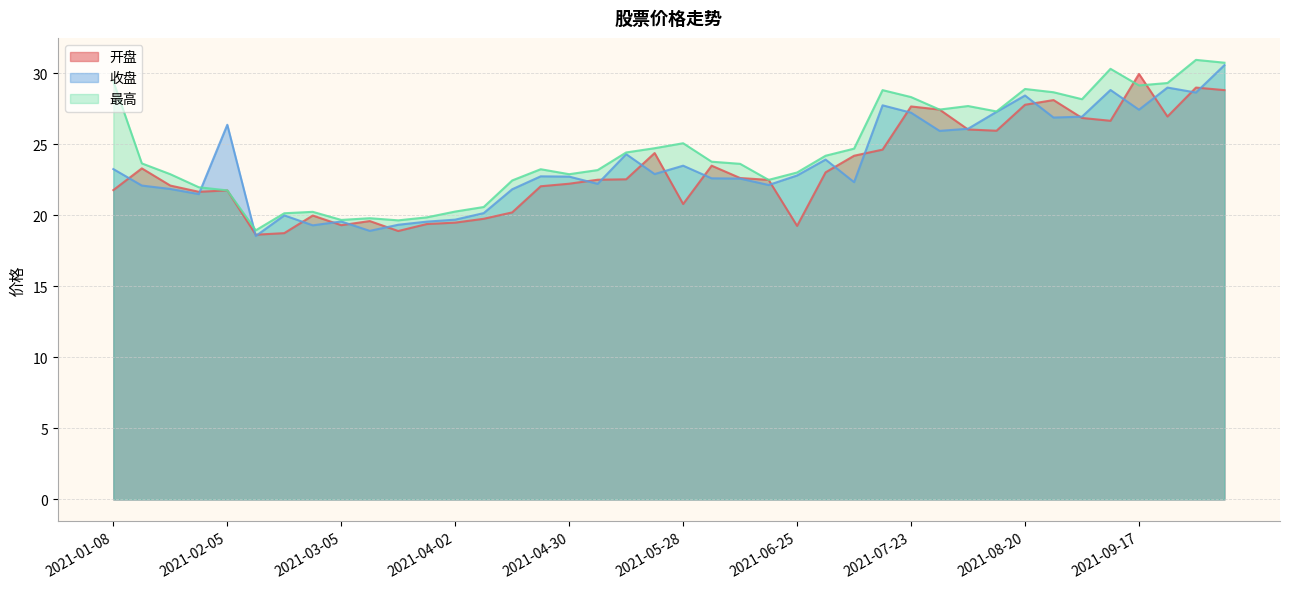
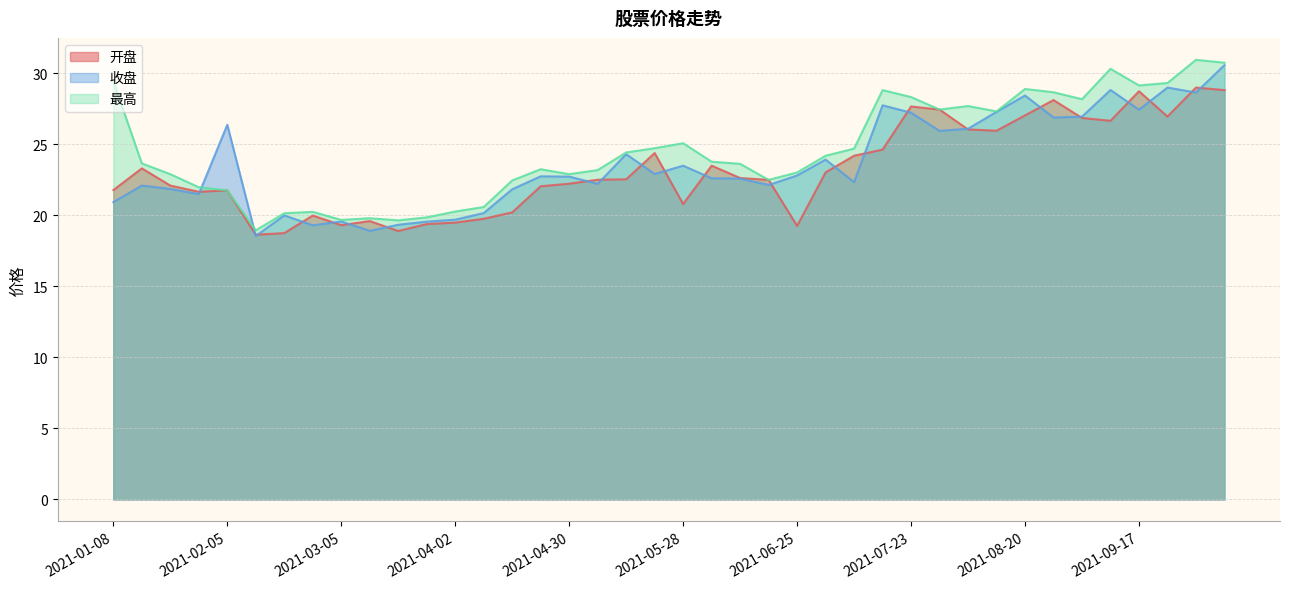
  {
    "开盘": {
      "2021-01-08": 21.8,
      "2021-03-05": 19.3,
      "2021-04-02": 19.5,
      "2021-04-30": 22.2,
      "2021-05-28": 20.8,
      "2021-06-25": 19.3,
      "2021-07-23": 27.7,
-     "2021-08-20": 27.8,
-     "2021-09-17": 30.0
+     "2021-08-20": 27.0,
+     "2021-09-17": 28.7
    },
    "收盘": {
-     "2021-01-08": 23.3,
+     "2021-01-08": 20.9,
      "2021-02-05": 26.4,
      "2021-04-02": 19.7,
      "2021-05-28": 23.5,
      "2021-06-25": 22.8,
      "2021-07-23": 27.2,
      "2021-08-20": 28.4,
      "2021-09-17": 27.4
    },
    "最高": {
      "2021-04-02": 20.3,
      "2021-05-28": 25.1,
      "2021-06-25": 23.0,
      "2021-07-23": 28.3,
      "2021-08-20": 28.9,
      "2021-09-17": 29.2
    }
  }
